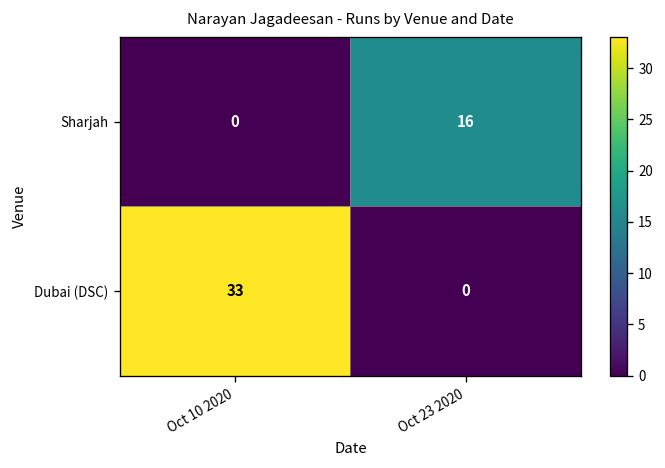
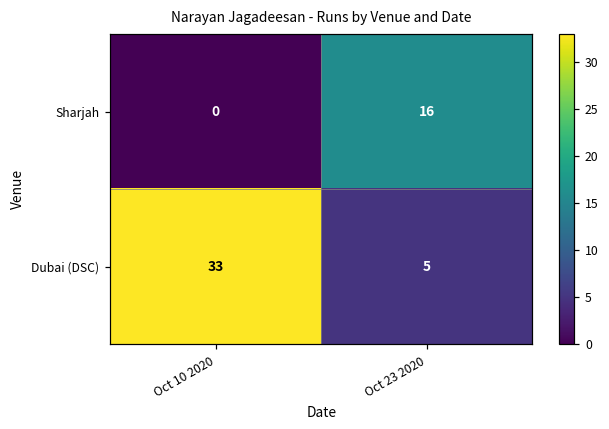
  {
    "Sharjah": {
      "Oct 10 2020": 0,
      "Oct 23 2020": 16
    },
    "Dubai (DSC)": {
      "Oct 10 2020": 33,
-     "Oct 23 2020": 0
+     "Oct 23 2020": 5
    }
  }
